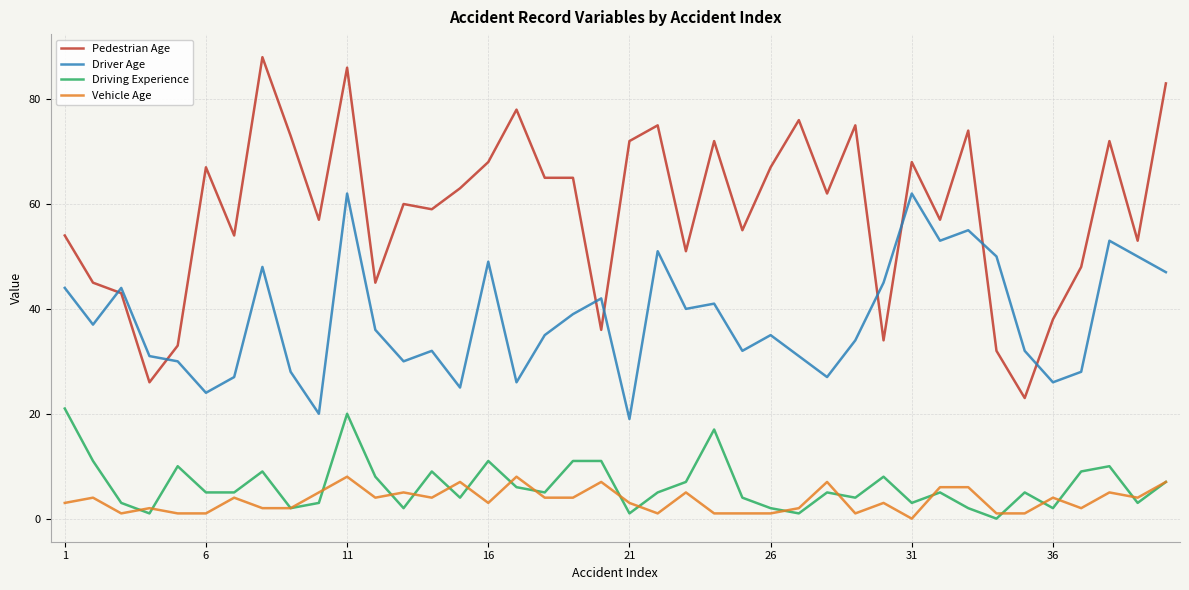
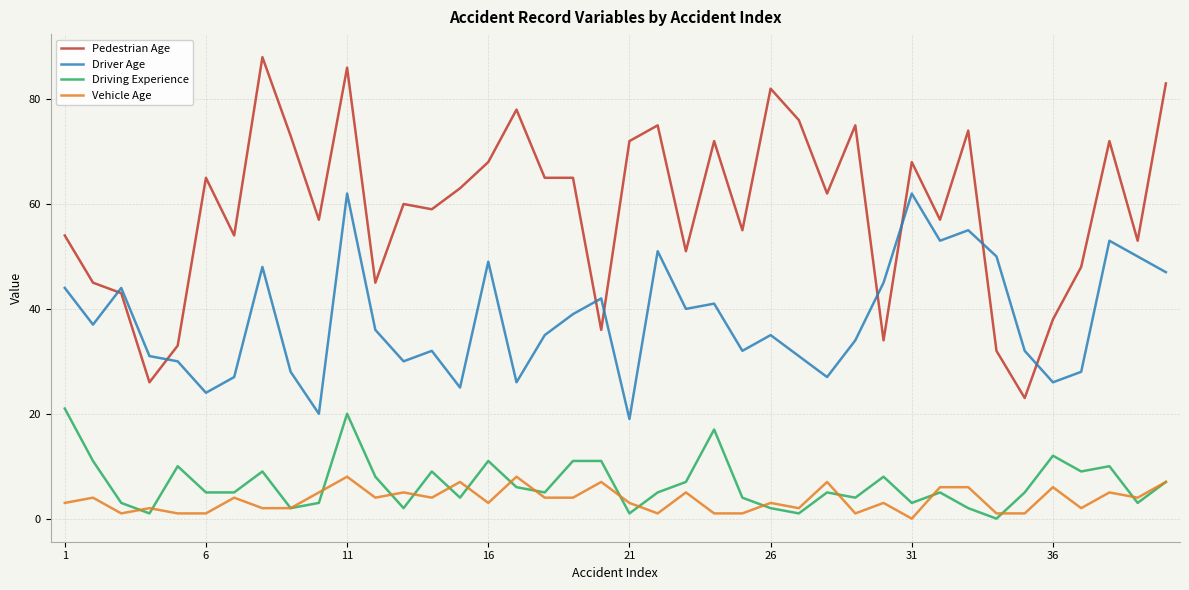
  {
    "Pedestrian Age": {
      "1": 54,
-     "6": 67,
+     "6": 65,
      "11": 86,
      "16": 68,
      "21": 72,
-     "26": 67,
+     "26": 82,
      "31": 68,
      "36": 38
    },
    "Driver Age": {
      "1": 44,
      "6": 24,
      "11": 62,
      "16": 49,
      "21": 19,
      "26": 35,
      "31": 62,
      "36": 26
    },
    "Driving Experience": {
      "1": 21,
      "6": 5,
      "11": 20,
      "16": 11,
      "21": 1,
      "26": 2,
      "31": 3,
-     "36": 2
+     "36": 12
    },
    "Vehicle Age": {
      "1": 3,
      "6": 1,
      "11": 8,
      "16": 3,
      "21": 3,
-     "26": 1,
+     "26": 3,
      "31": 0,
-     "36": 4
+     "36": 6
    }
  }
